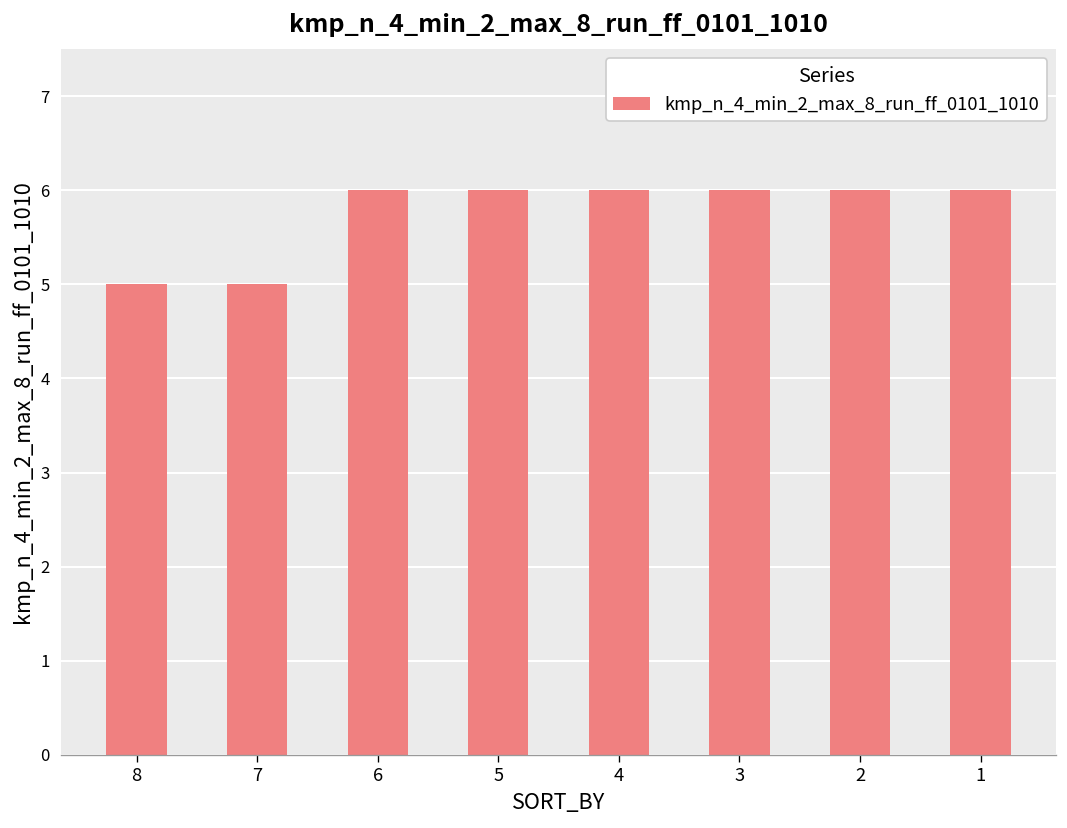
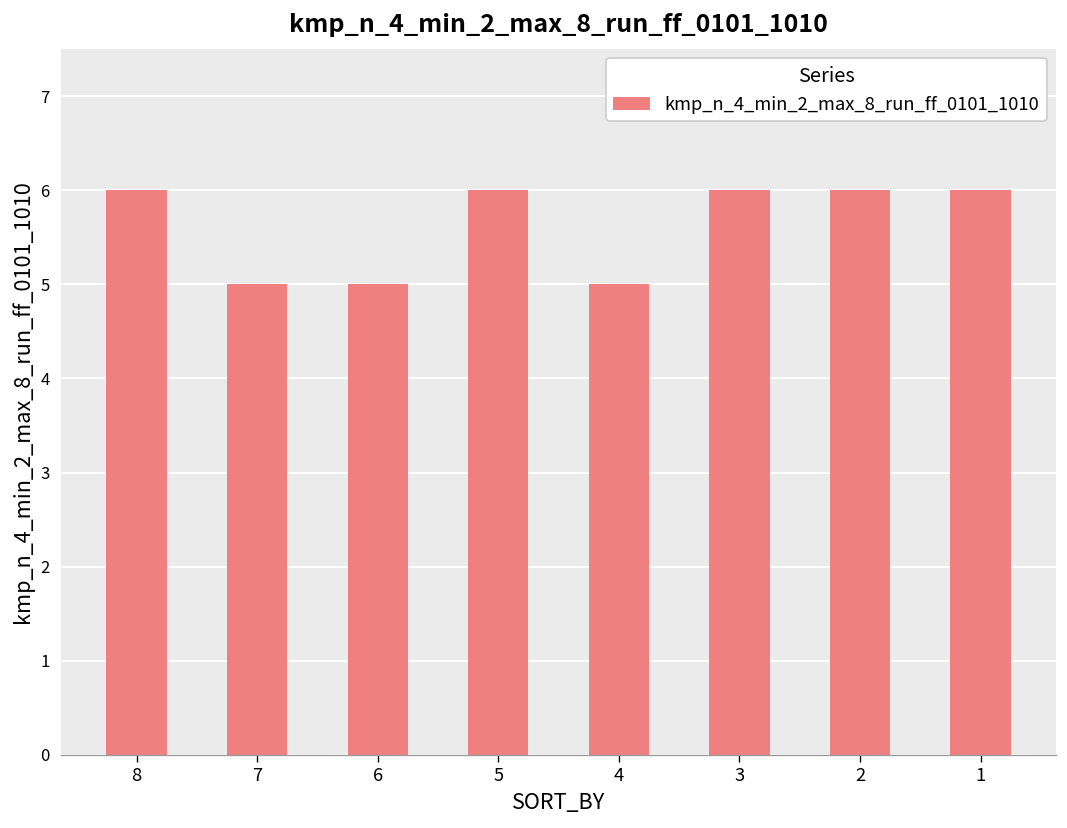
  {
-   "8": 5,
+   "8": 6,
    "7": 5,
-   "6": 6,
+   "6": 5,
    "5": 6,
-   "4": 6,
+   "4": 5,
    "3": 6,
    "2": 6,
    "1": 6
  }
